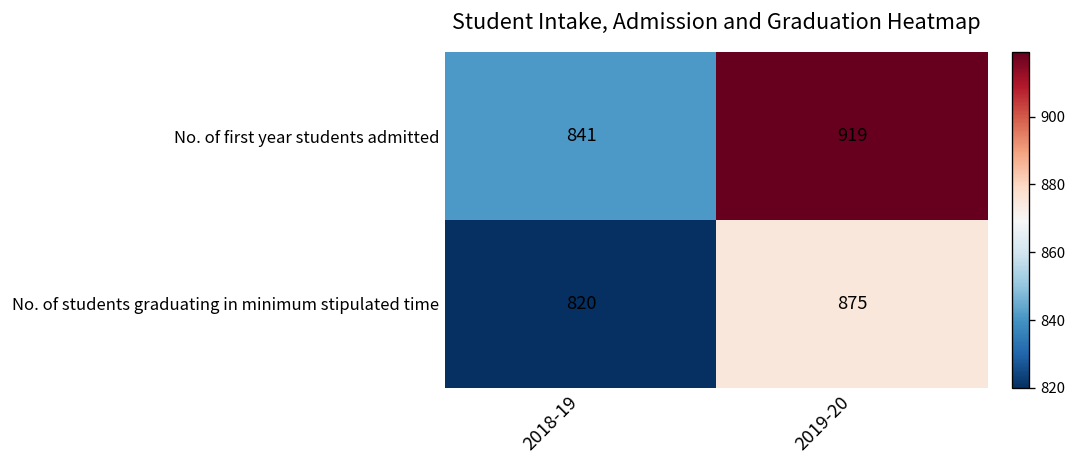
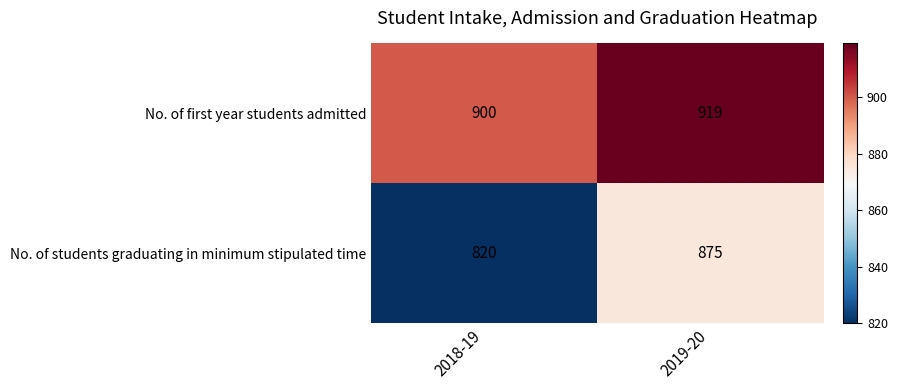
  {
    "No. of first year students admitted": {
-     "2018-19": 841,
+     "2018-19": 900,
      "2019-20": 919
    },
    "No. of students graduating in minimum stipulated time": {
      "2018-19": 820,
      "2019-20": 875
    }
  }
